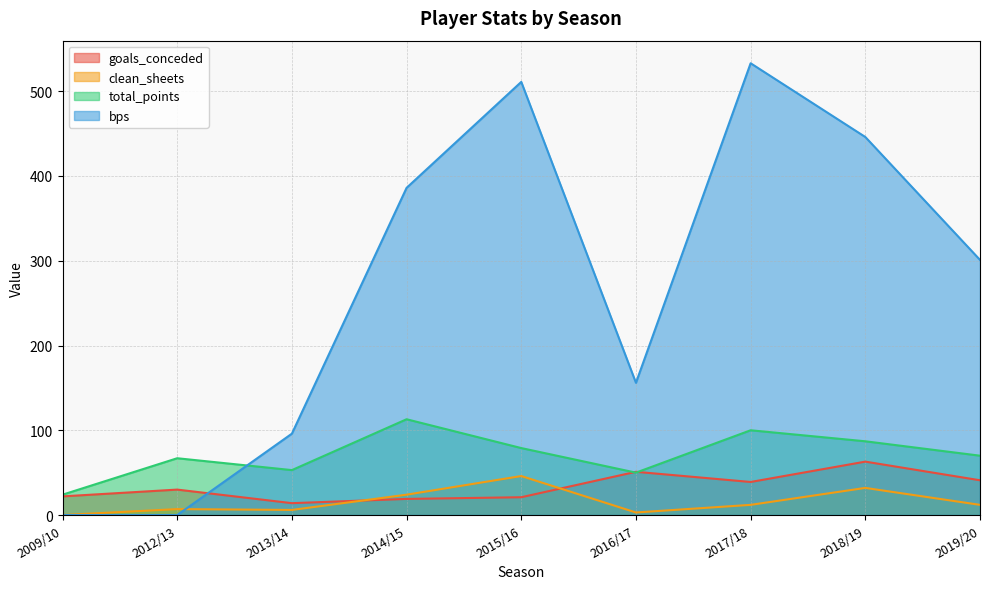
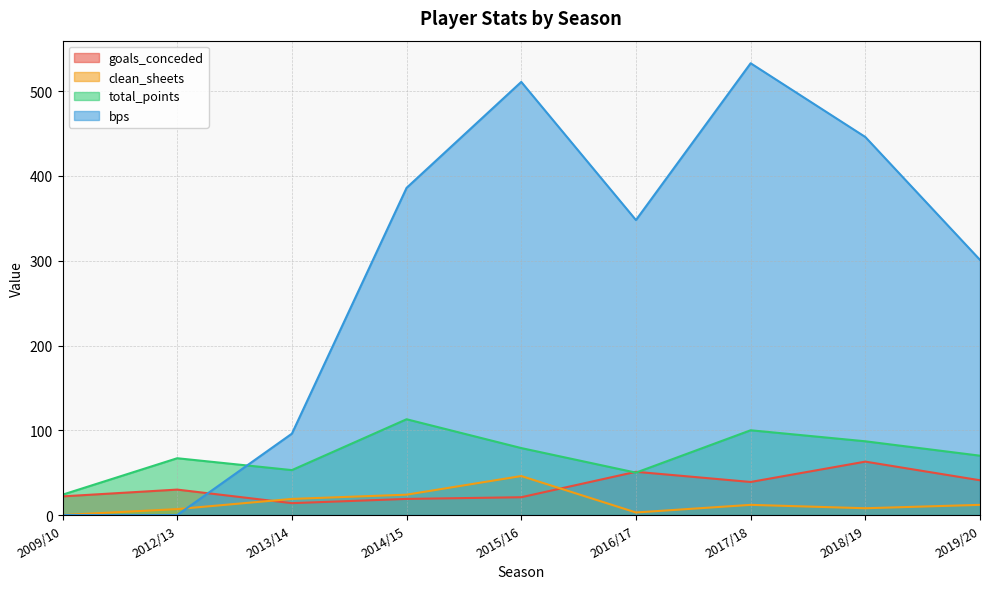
  {
    "goals_conceded": {
      "2012/13": 30,
      "2013/14": 10,
      "2014/15": 20,
      "2015/16": 20,
      "2017/18": 40,
      "2018/19": 60,
      "2019/20": 40
    },
    "clean_sheets": {
      "2012/13": 10,
-     "2013/14": 10,
+     "2013/14": 20,
      "2014/15": 20,
      "2015/16": 50,
      "2016/17": 0,
      "2017/18": 10,
-     "2018/19": 30,
+     "2018/19": 10,
      "2019/20": 10
    },
    "total_points": {
      "2012/13": 70,
      "2013/14": 50,
      "2014/15": 110,
      "2015/16": 80,
      "2017/18": 100,
      "2018/19": 90,
      "2019/20": 70
    },
    "bps": {
      "2012/13": 0,
      "2013/14": 100,
      "2014/15": 390,
      "2015/16": 510,
-     "2016/17": 160,
+     "2016/17": 350,
      "2017/18": 530,
      "2018/19": 450,
      "2019/20": 300
    }
  }
